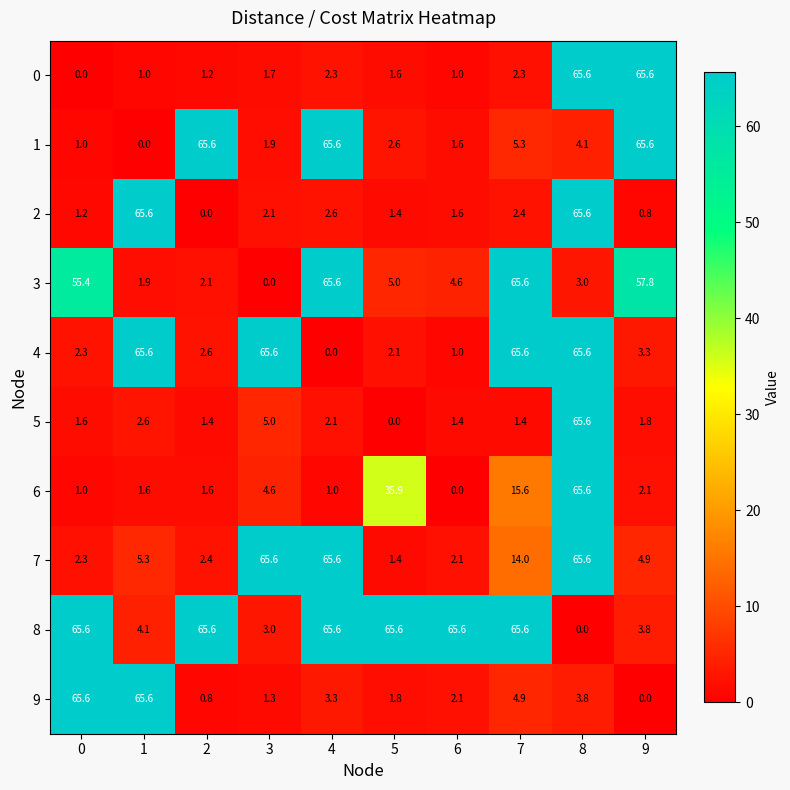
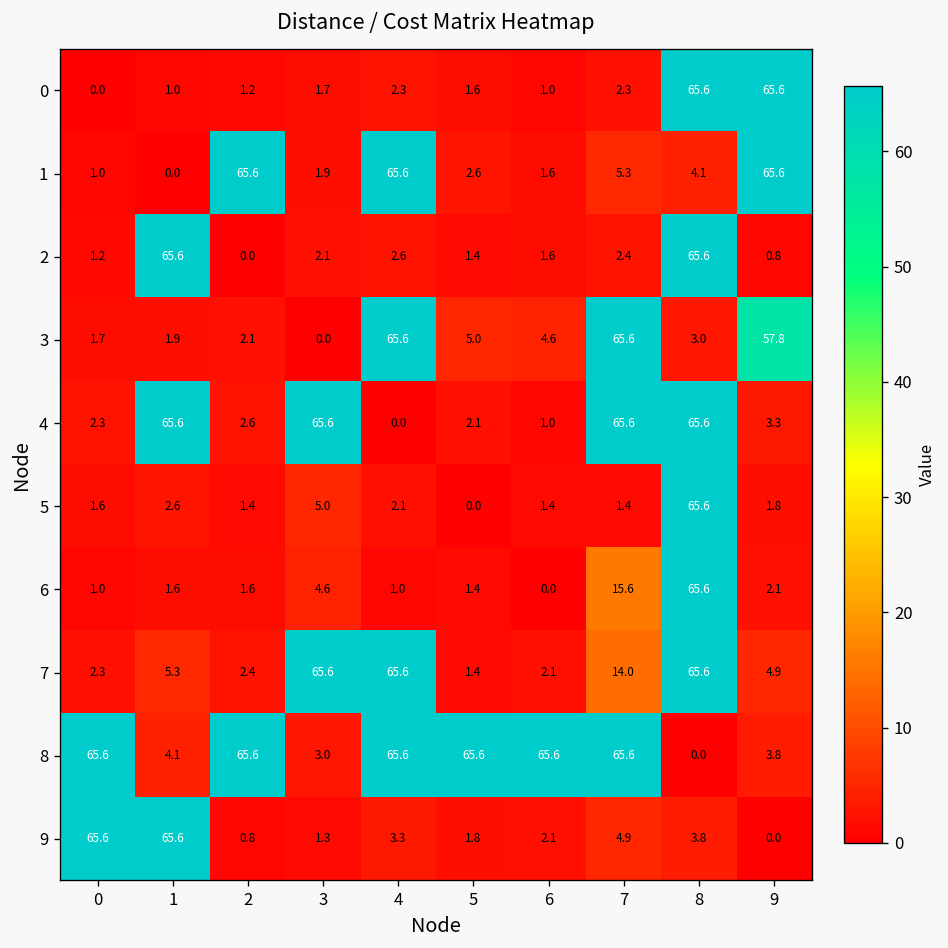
  {
    "0": {
      "0": 0.0,
      "1": 1.0,
      "2": 1.2,
      "3": 1.7,
      "4": 2.3,
      "5": 1.6,
      "6": 1.0,
      "7": 2.3,
      "8": 65.6,
      "9": 65.6
    },
    "1": {
      "0": 1.0,
      "1": 0.0,
      "2": 65.6,
      "3": 1.9,
      "4": 65.6,
      "5": 2.6,
      "6": 1.6,
      "7": 5.3,
      "8": 4.1,
      "9": 65.6
    },
    "2": {
      "0": 1.2,
      "1": 65.6,
      "2": 0.0,
      "3": 2.1,
      "4": 2.6,
      "5": 1.4,
      "6": 1.6,
      "7": 2.4,
      "8": 65.6,
      "9": 0.8
    },
    "3": {
-     "0": 55.4,
+     "0": 1.7,
      "1": 1.9,
      "2": 2.1,
      "3": 0.0,
      "4": 65.6,
      "5": 5.0,
      "6": 4.6,
      "7": 65.6,
      "8": 3.0,
      "9": 57.8
    },
    "4": {
      "0": 2.3,
      "1": 65.6,
      "2": 2.6,
      "3": 65.6,
      "4": 0.0,
      "5": 2.1,
      "6": 1.0,
      "7": 65.6,
      "8": 65.6,
      "9": 3.3
    },
    "5": {
      "0": 1.6,
      "1": 2.6,
      "2": 1.4,
      "3": 5.0,
      "4": 2.1,
      "5": 0.0,
      "6": 1.4,
      "7": 1.4,
      "8": 65.6,
      "9": 1.8
    },
    "6": {
      "0": 1.0,
      "1": 1.6,
      "2": 1.6,
      "3": 4.6,
      "4": 1.0,
-     "5": 35.9,
+     "5": 1.4,
      "6": 0.0,
      "7": 15.6,
      "8": 65.6,
      "9": 2.1
    },
    "7": {
      "0": 2.3,
      "1": 5.3,
      "2": 2.4,
      "3": 65.6,
      "4": 65.6,
      "5": 1.4,
      "6": 2.1,
      "7": 14.0,
      "8": 65.6,
      "9": 4.9
    },
    "8": {
      "0": 65.6,
      "1": 4.1,
      "2": 65.6,
      "3": 3.0,
      "4": 65.6,
      "5": 65.6,
      "6": 65.6,
      "7": 65.6,
      "8": 0.0,
      "9": 3.8
    },
    "9": {
      "0": 65.6,
      "1": 65.6,
      "2": 0.8,
      "3": 1.3,
      "4": 3.3,
      "5": 1.8,
      "6": 2.1,
      "7": 4.9,
      "8": 3.8,
      "9": 0.0
    }
  }
